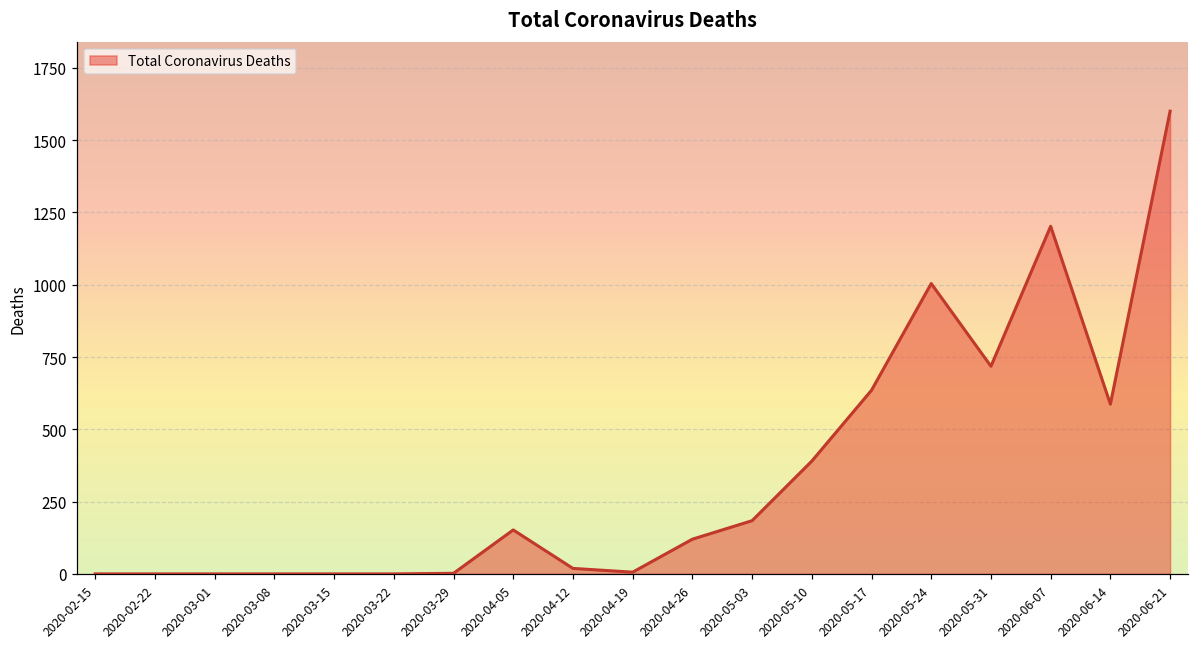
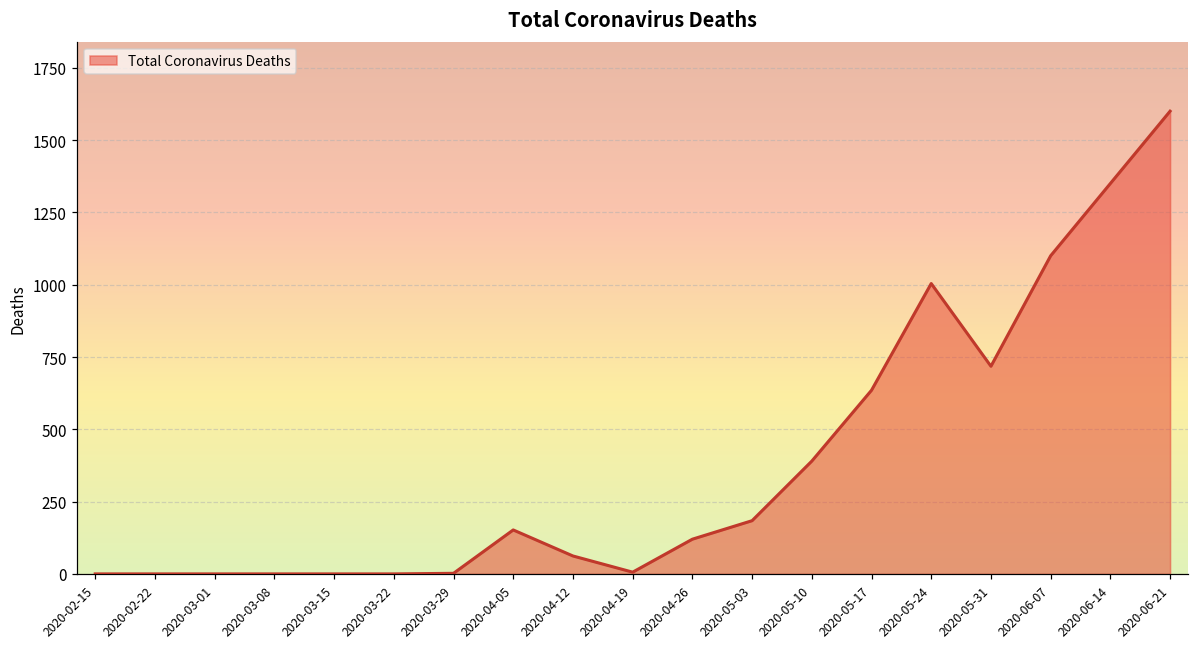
  {
    "2020-02-15": 0,
    "2020-02-22": 0,
    "2020-03-01": 0,
    "2020-03-08": 0,
    "2020-03-15": 0,
    "2020-03-22": 0,
    "2020-03-29": 0,
    "2020-04-05": 150,
-   "2020-04-12": 20,
+   "2020-04-12": 60,
    "2020-04-19": 10,
    "2020-04-26": 120,
    "2020-05-03": 180,
    "2020-05-10": 390,
    "2020-05-17": 640,
    "2020-05-24": 1000,
    "2020-05-31": 720,
-   "2020-06-07": 1200,
-   "2020-06-14": 590,
+   "2020-06-07": 1100,
+   "2020-06-14": 1350,
    "2020-06-21": 1600
  }
